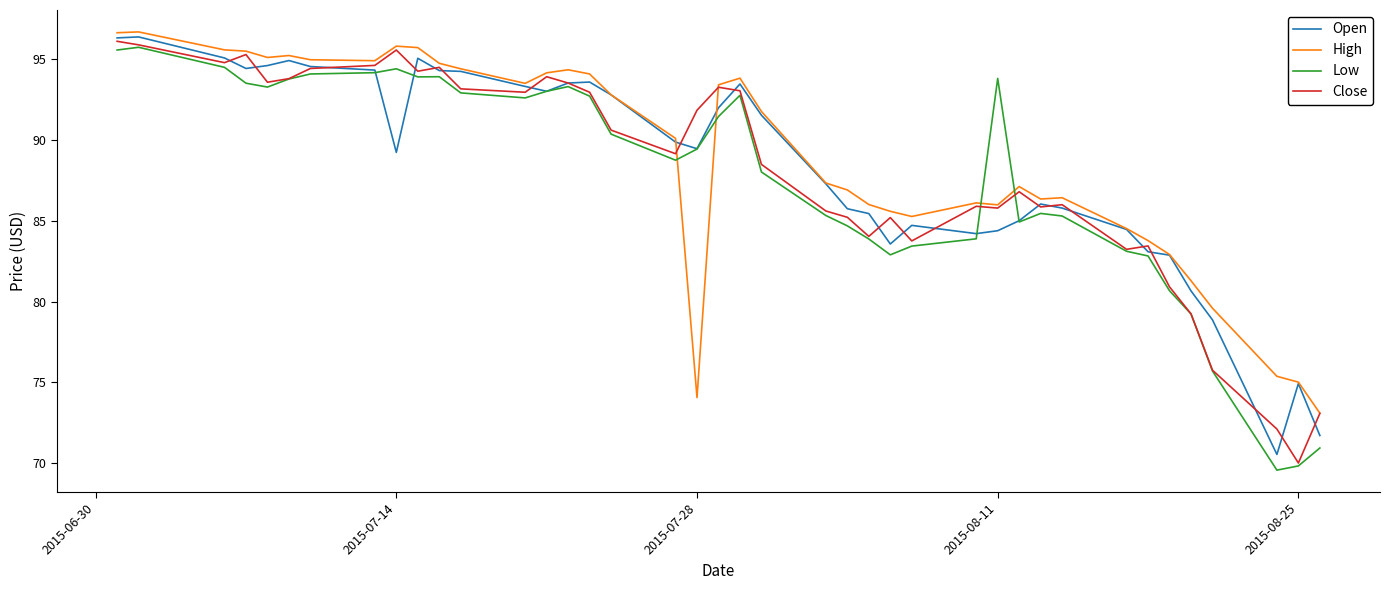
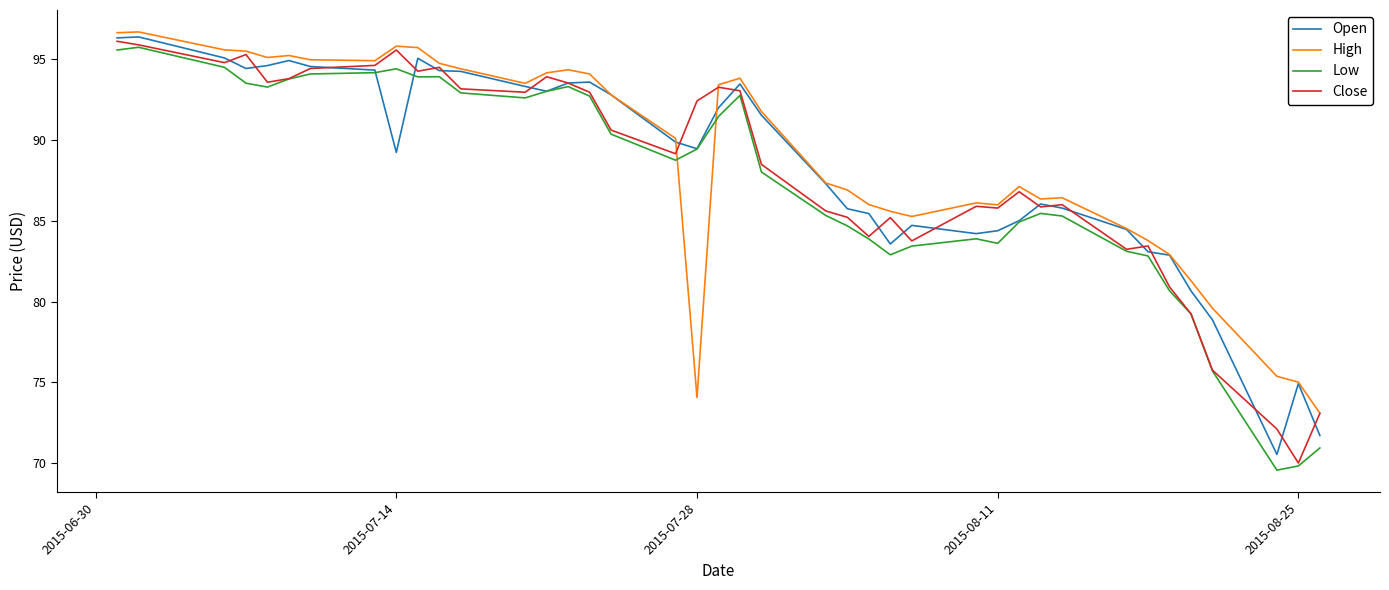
  {
    "Open": {
      "2015-07-14": 89.2,
      "2015-08-11": 84.4
    },
    "High": {
      "2015-07-14": 95.8,
      "2015-07-28": 74.1,
      "2015-08-11": 86.0
    },
    "Low": {
      "2015-07-14": 94.4,
-     "2015-08-11": 93.8,
+     "2015-08-11": 83.6,
      "2015-08-25": 69.8
    },
    "Close": {
      "2015-07-14": 95.6,
-     "2015-07-28": 91.8,
+     "2015-07-28": 92.4,
      "2015-08-11": 85.8,
      "2015-08-25": 70.0
    }
  }
